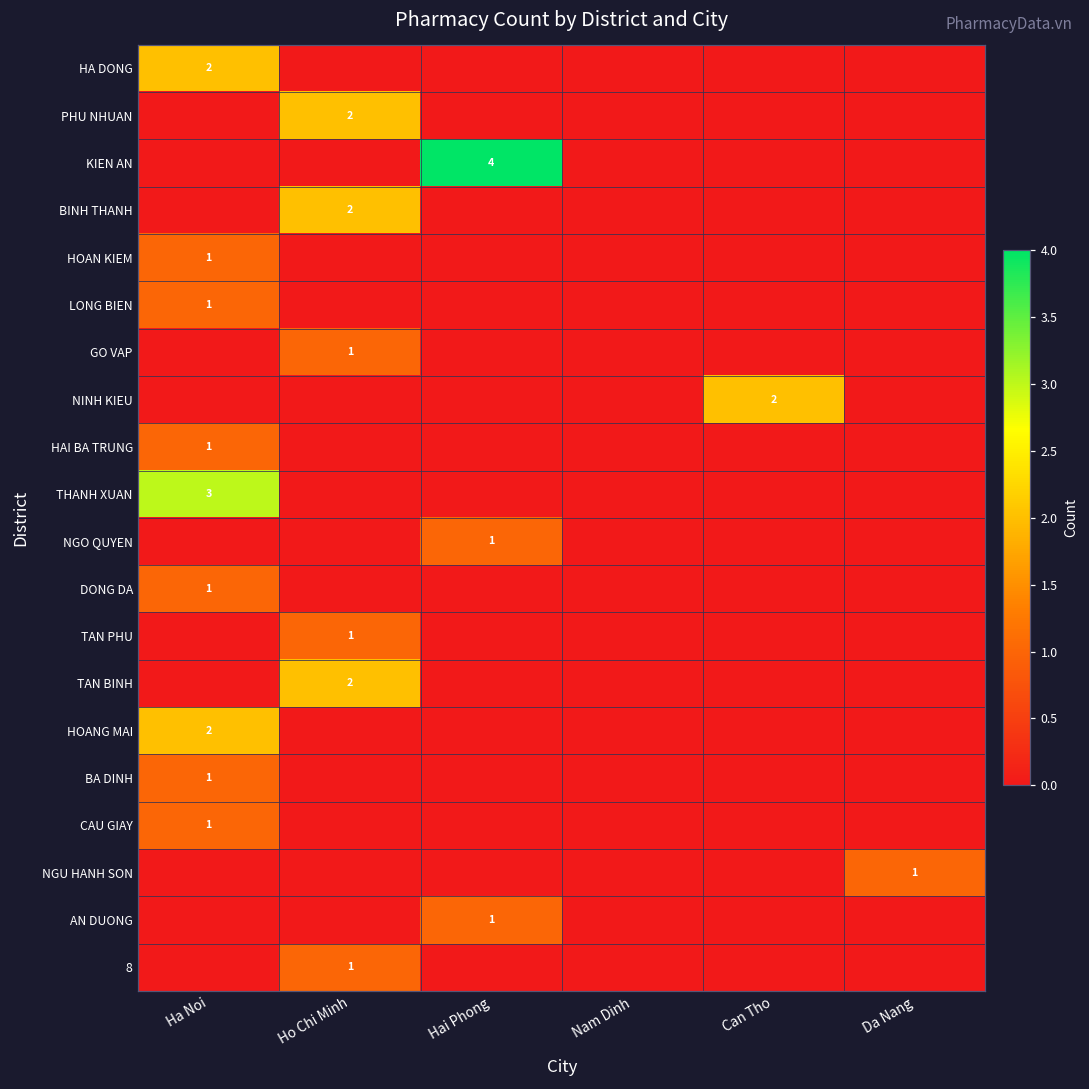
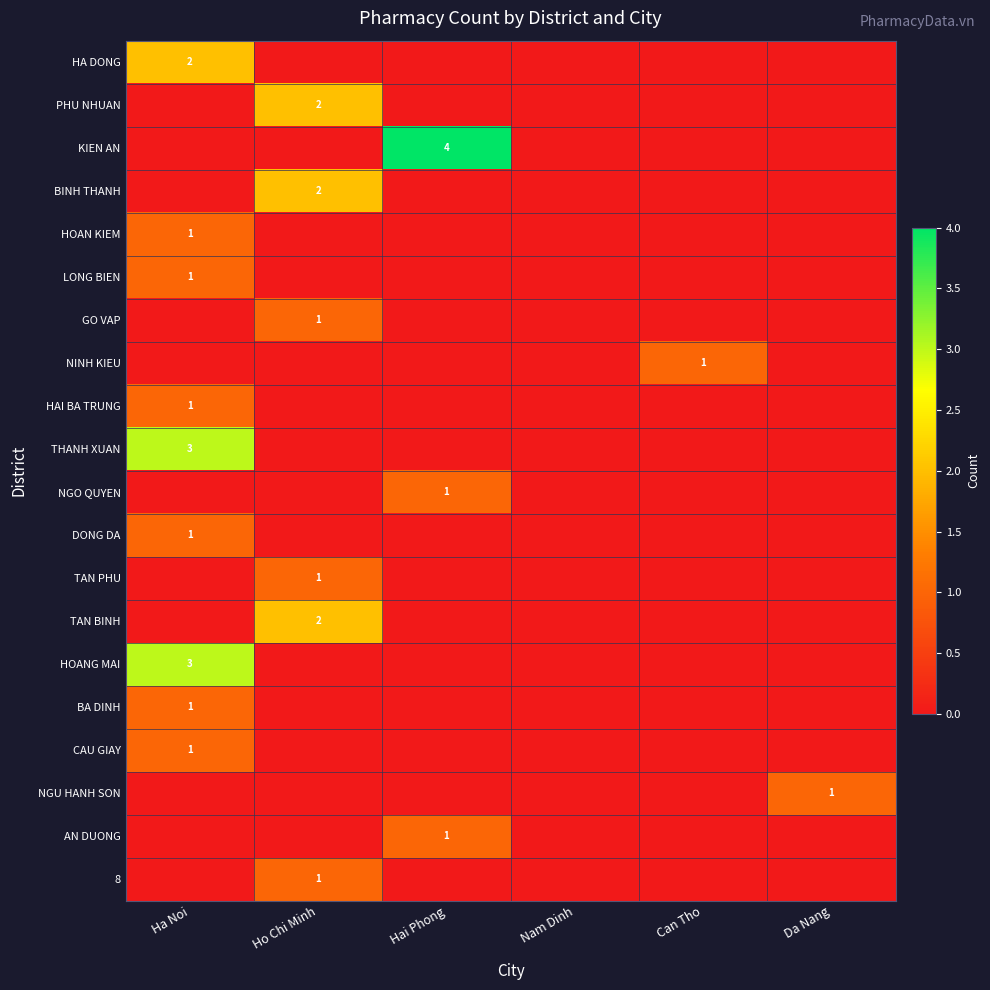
  {
    "HA DONG": {
      "Ha Noi": 2
    },
    "PHU NHUAN": {
      "Ho Chi Minh": 2
    },
    "KIEN AN": {
      "Hai Phong": 4
    },
    "BINH THANH": {
      "Ho Chi Minh": 2
    },
    "HOAN KIEM": {
      "Ha Noi": 1
    },
    "LONG BIEN": {
      "Ha Noi": 1
    },
    "GO VAP": {
      "Ho Chi Minh": 1
    },
    "NINH KIEU": {
-     "Can Tho": 2
+     "Can Tho": 1
    },
    "HAI BA TRUNG": {
      "Ha Noi": 1
    },
    "THANH XUAN": {
      "Ha Noi": 3
    },
    "NGO QUYEN": {
      "Hai Phong": 1
    },
    "DONG DA": {
      "Ha Noi": 1
    },
    "TAN PHU": {
      "Ho Chi Minh": 1
    },
    "TAN BINH": {
      "Ho Chi Minh": 2
    },
    "HOANG MAI": {
-     "Ha Noi": 2
+     "Ha Noi": 3
    },
    "BA DINH": {
      "Ha Noi": 1
    },
    "CAU GIAY": {
      "Ha Noi": 1
    },
    "NGU HANH SON": {
      "Da Nang": 1
    },
    "AN DUONG": {
      "Hai Phong": 1
    },
    "8": {
      "Ho Chi Minh": 1
    }
  }
